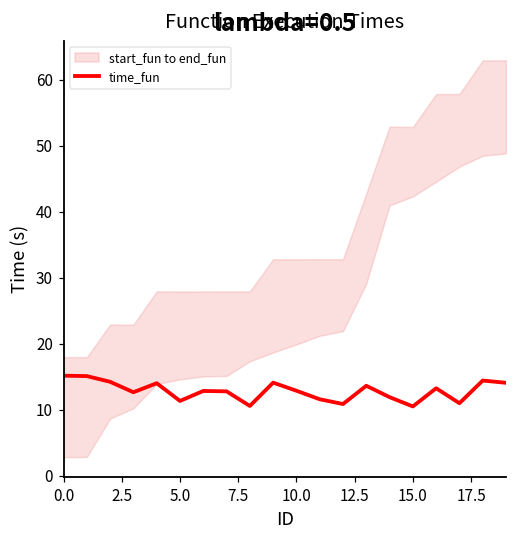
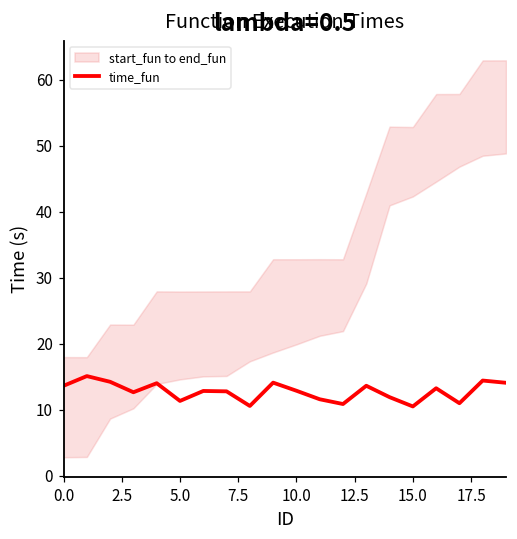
  {
    "time_fun": {
-     "0.0": 15,
+     "0.0": 14,
      "5.0": 11,
      "10.0": 13,
      "15.0": 11
    }
  }
